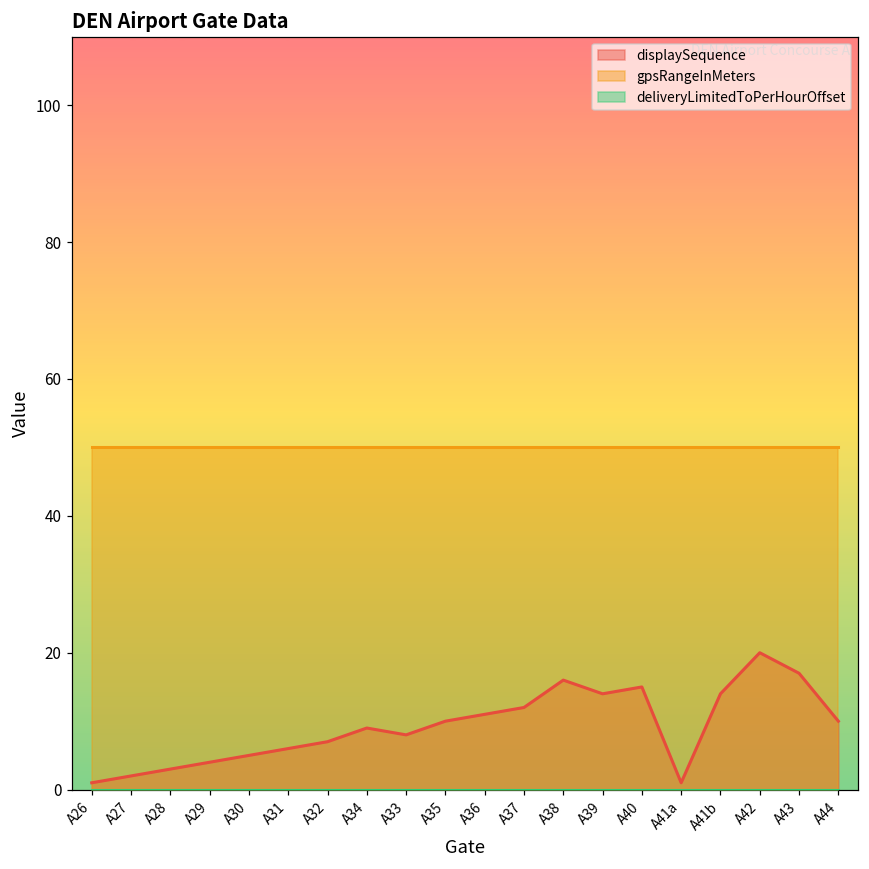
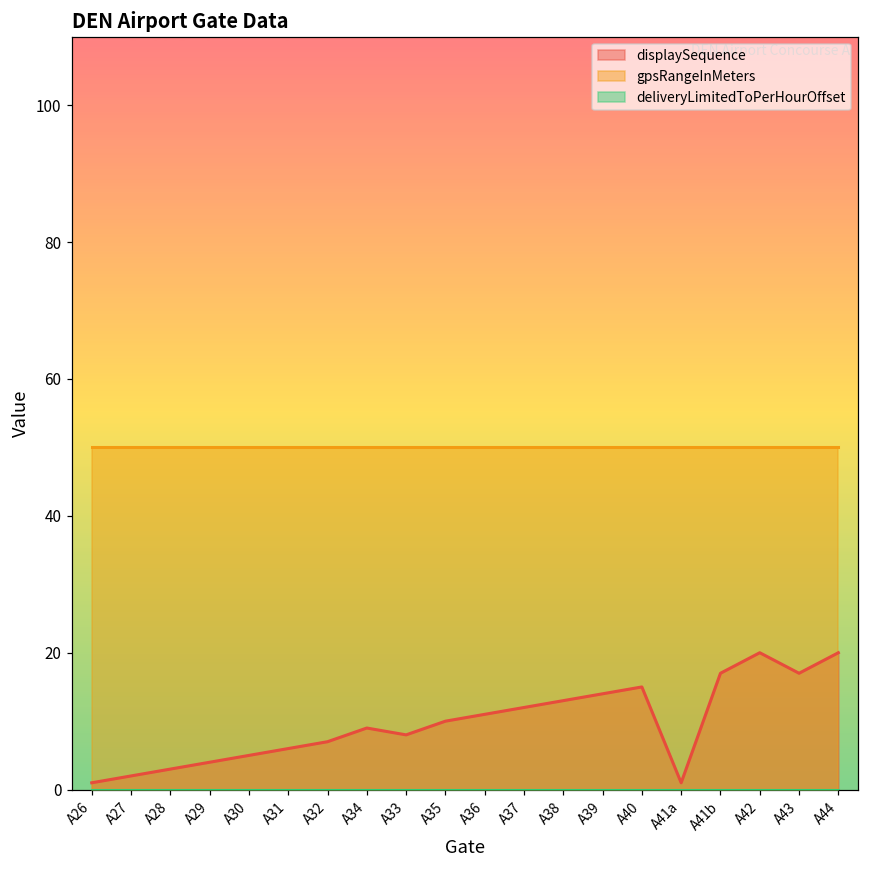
  {
    "displaySequence": {
      "A26": 1,
      "A27": 2,
      "A28": 3,
      "A29": 4,
      "A30": 5,
      "A31": 6,
      "A32": 7,
      "A34": 9,
      "A33": 8,
      "A35": 10,
      "A36": 11,
      "A37": 12,
-     "A38": 16,
+     "A38": 13,
      "A39": 14,
      "A40": 15,
      "A41a": 1,
-     "A41b": 14,
+     "A41b": 17,
      "A42": 20,
      "A43": 17,
-     "A44": 10
+     "A44": 20
    },
    "gpsRangeInMeters": {
      "A26": 50,
      "A27": 50,
      "A28": 50,
      "A29": 50,
      "A30": 50,
      "A31": 50,
      "A32": 50,
      "A34": 50,
      "A33": 50,
      "A35": 50,
      "A36": 50,
      "A37": 50,
      "A38": 50,
      "A39": 50,
      "A40": 50,
      "A41a": 50,
      "A41b": 50,
      "A42": 50,
      "A43": 50,
      "A44": 50
    },
    "deliveryLimitedToPerHourOffset": {
      "A26": 0,
      "A27": 0,
      "A28": 0,
      "A29": 0,
      "A30": 0,
      "A31": 0,
      "A32": 0,
      "A34": 0,
      "A33": 0,
      "A35": 0,
      "A36": 0,
      "A37": 0,
      "A38": 0,
      "A39": 0,
      "A40": 0,
      "A41a": 0,
      "A41b": 0,
      "A42": 0,
      "A43": 0,
      "A44": 0
    }
  }
